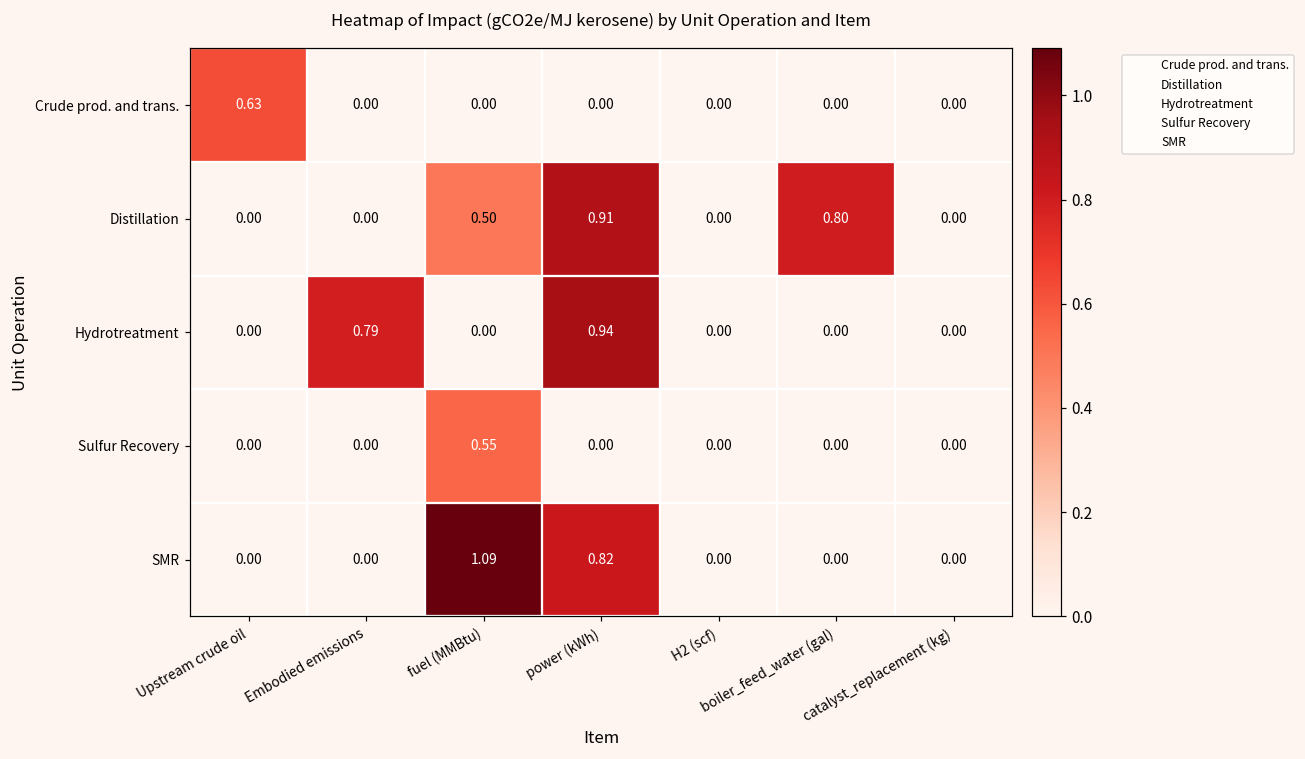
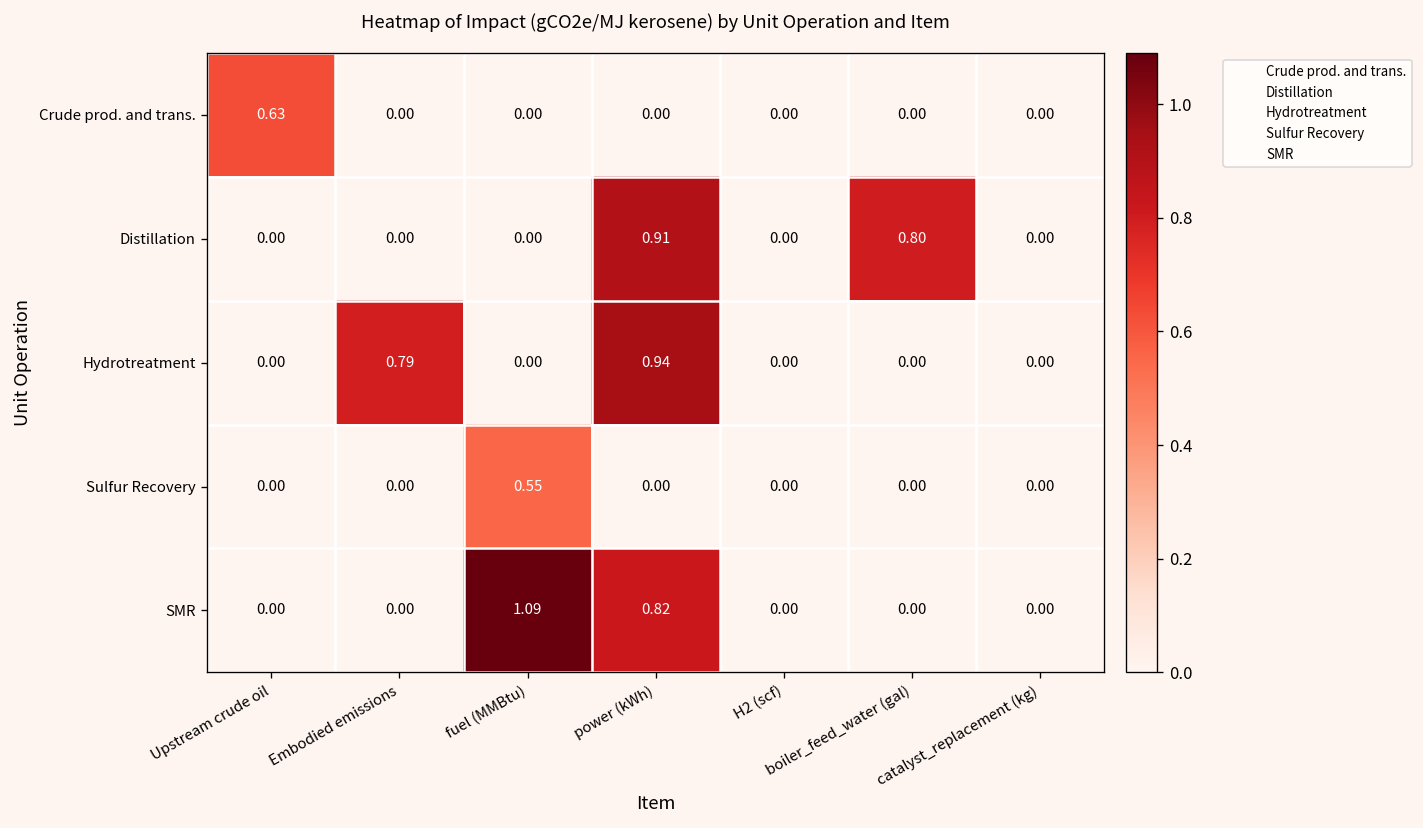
  {
    "Crude prod. and trans.": {
      "Upstream crude oil": 0.63,
      "Embodied emissions": 0.00,
      "fuel (MMBtu)": 0.00,
      "power (kWh)": 0.00,
      "H2 (scf)": 0.00,
      "boiler_feed_water (gal)": 0.00,
      "catalyst_replacement (kg)": 0.00
    },
    "Distillation": {
      "Upstream crude oil": 0.00,
      "Embodied emissions": 0.00,
-     "fuel (MMBtu)": 0.50,
+     "fuel (MMBtu)": 0.00,
      "power (kWh)": 0.91,
      "H2 (scf)": 0.00,
      "boiler_feed_water (gal)": 0.80,
      "catalyst_replacement (kg)": 0.00
    },
    "Hydrotreatment": {
      "Upstream crude oil": 0.00,
      "Embodied emissions": 0.79,
      "fuel (MMBtu)": 0.00,
      "power (kWh)": 0.94,
      "H2 (scf)": 0.00,
      "boiler_feed_water (gal)": 0.00,
      "catalyst_replacement (kg)": 0.00
    },
    "Sulfur Recovery": {
      "Upstream crude oil": 0.00,
      "Embodied emissions": 0.00,
      "fuel (MMBtu)": 0.55,
      "power (kWh)": 0.00,
      "H2 (scf)": 0.00,
      "boiler_feed_water (gal)": 0.00,
      "catalyst_replacement (kg)": 0.00
    },
    "SMR": {
      "Upstream crude oil": 0.00,
      "Embodied emissions": 0.00,
      "fuel (MMBtu)": 1.09,
      "power (kWh)": 0.82,
      "H2 (scf)": 0.00,
      "boiler_feed_water (gal)": 0.00,
      "catalyst_replacement (kg)": 0.00
    }
  }
